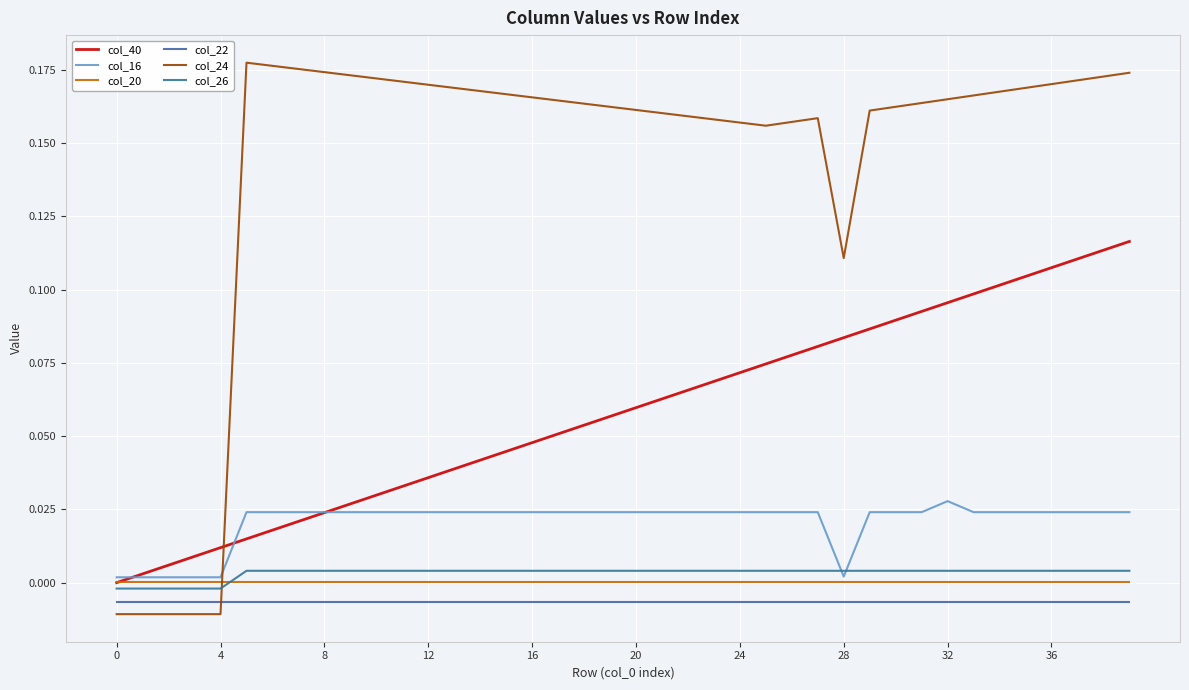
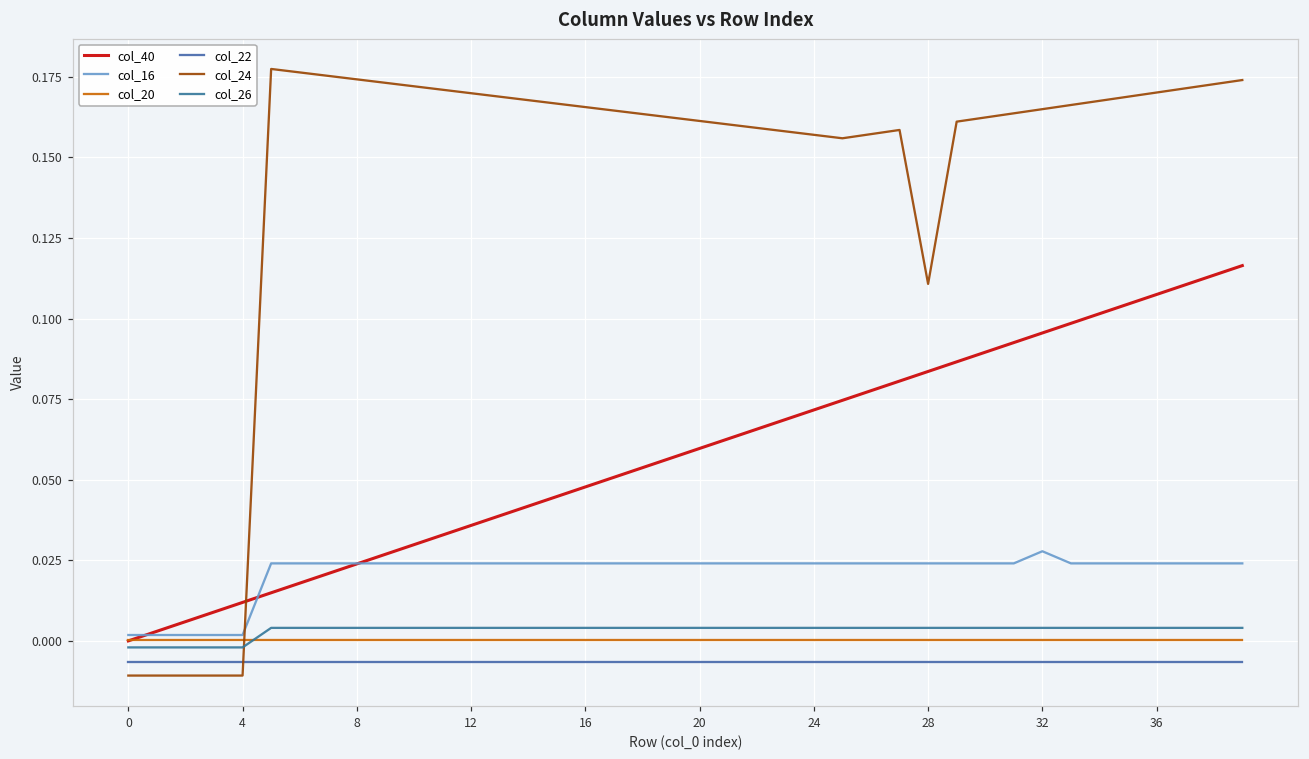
  {
    "col_40": {
      "4": 0.012,
      "12": 0.036,
      "16": 0.048,
      "20": 0.060,
      "24": 0.072,
      "28": 0.084,
      "32": 0.096,
      "36": 0.107
    },
    "col_16": {
      "0": 0.002,
      "4": 0.002,
      "12": 0.024,
      "16": 0.024,
      "20": 0.024,
      "24": 0.024,
-     "28": 0.002,
+     "28": 0.024,
      "32": 0.028,
      "36": 0.024
    },
    "col_20": {
      "4": 0.000,
      "8": 0.000,
      "12": 0.000,
      "16": 0.000,
      "20": 0.000,
      "24": 0.000,
      "28": 0.000,
      "32": 0.000,
      "36": 0.000
    },
    "col_24": {
      "0": -0.011,
      "4": -0.011,
      "8": 0.174,
      "12": 0.170,
      "16": 0.166,
      "20": 0.161,
      "24": 0.157,
      "28": 0.111,
      "32": 0.165,
      "36": 0.170
    }
  }
